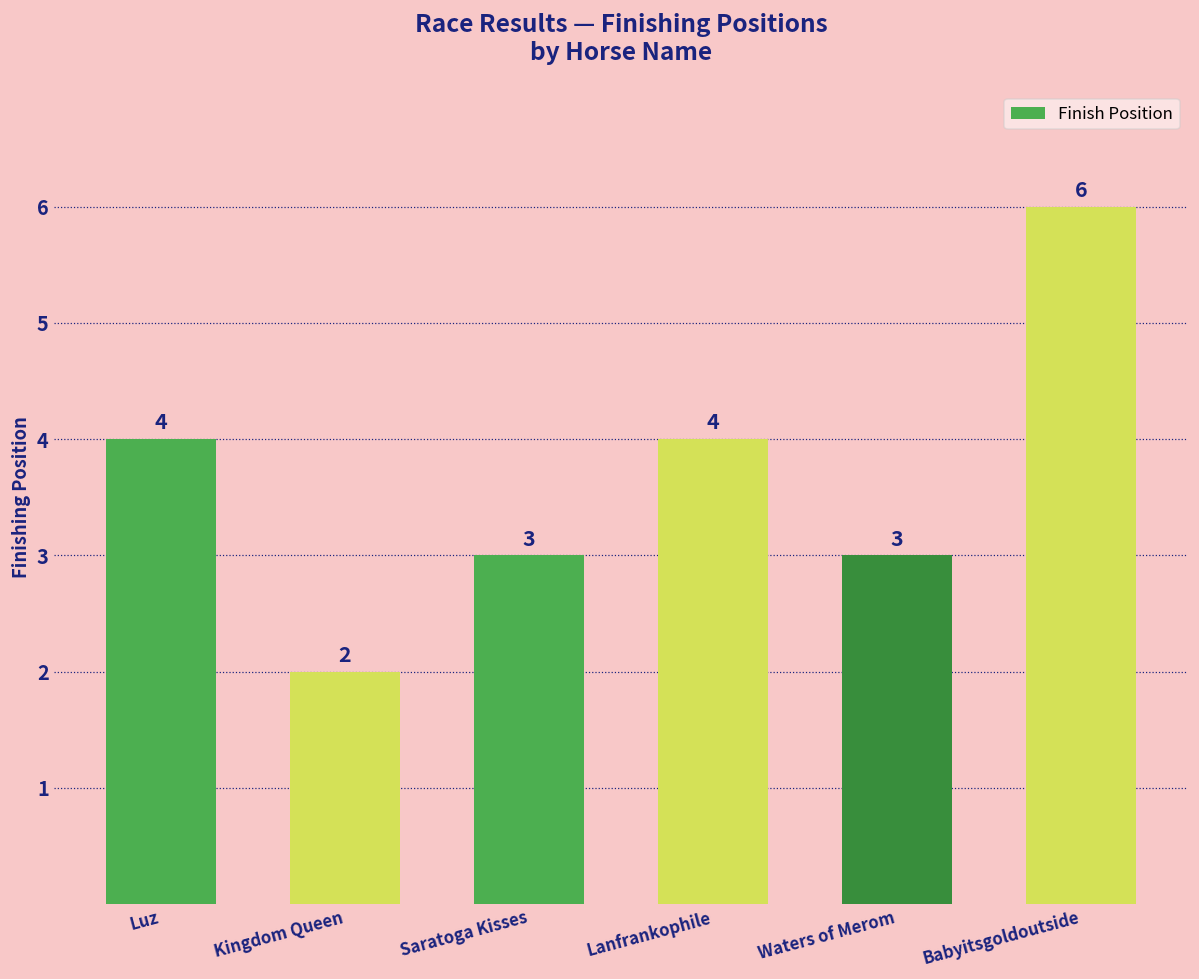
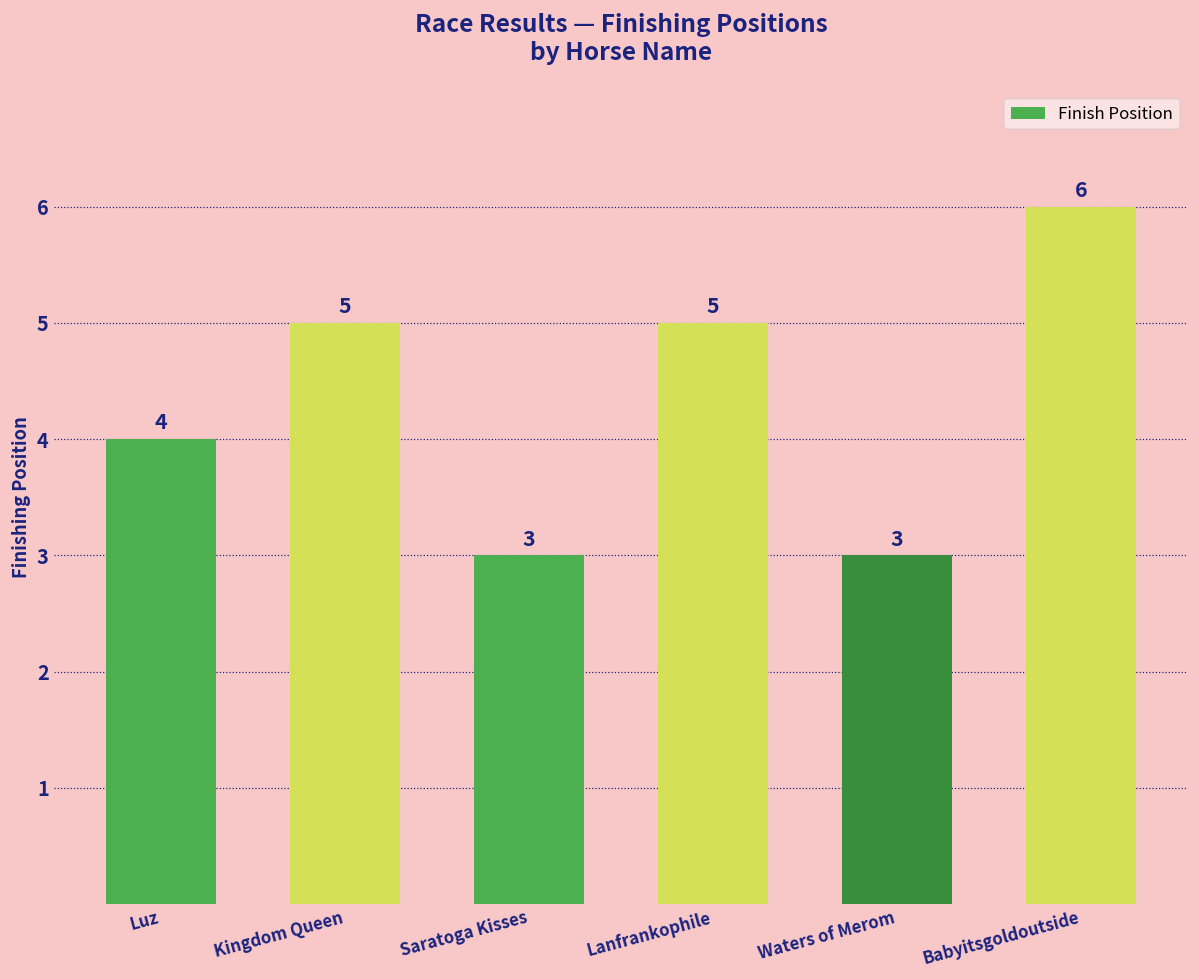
  {
    "Luz": 4,
-   "Kingdom Queen": 2,
+   "Kingdom Queen": 5,
    "Saratoga Kisses": 3,
-   "Lanfrankophile": 4,
+   "Lanfrankophile": 5,
    "Waters of Merom": 3,
    "Babyitsgoldoutside": 6
  }
